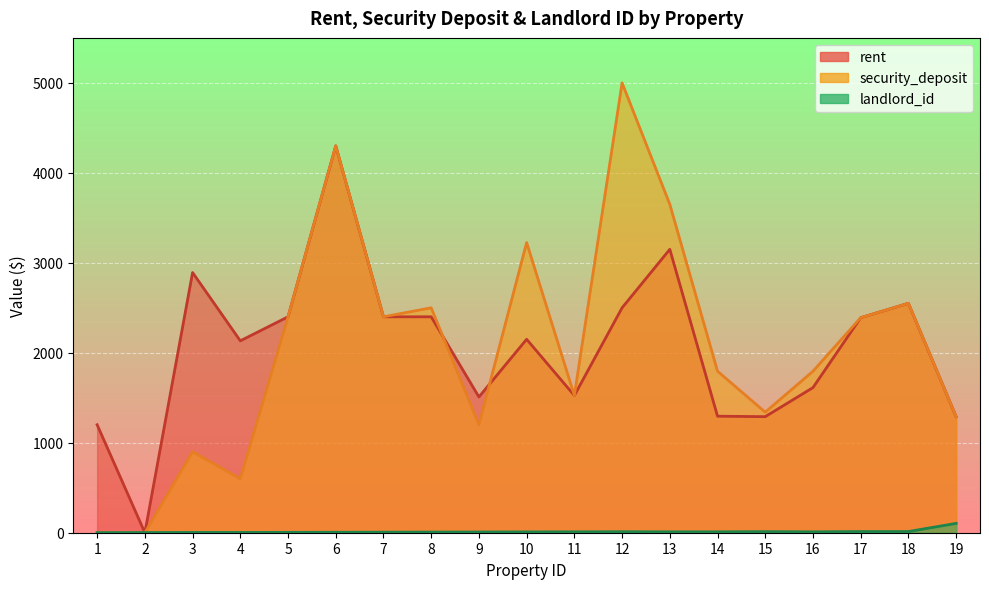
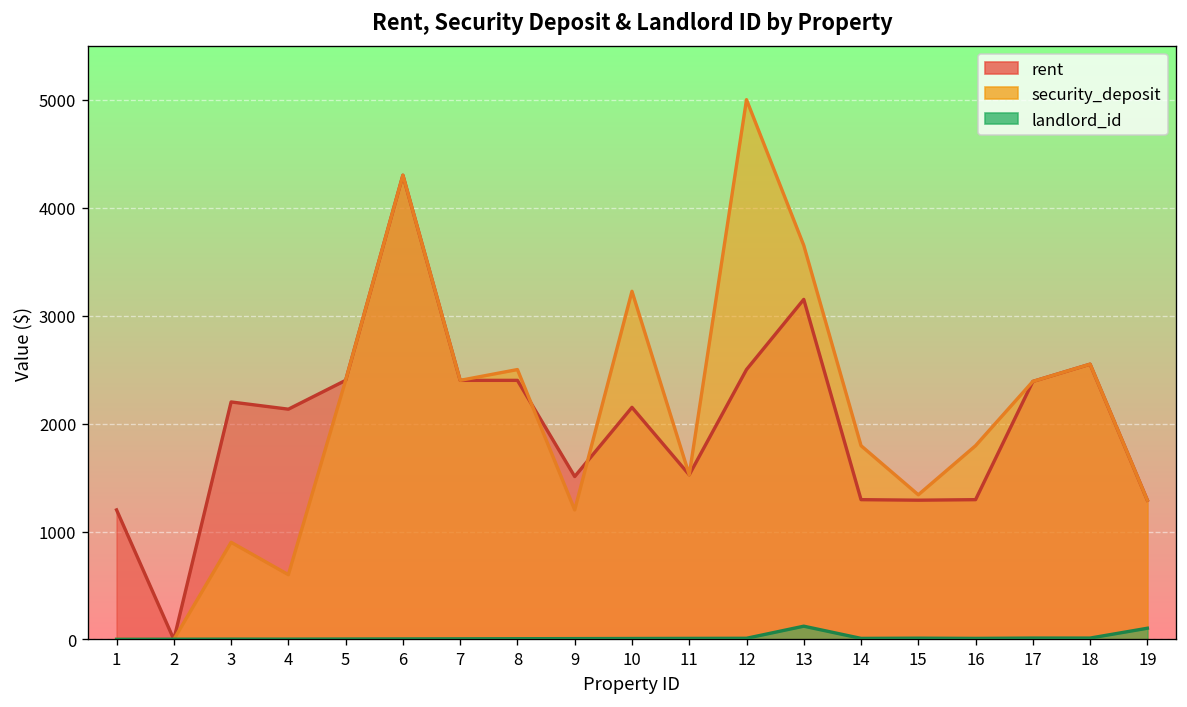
  {
    "rent": {
      "1": 1200,
-     "3": 2900,
+     "3": 2200,
      "4": 2100,
      "8": 2400,
      "9": 1500,
      "10": 2200,
      "12": 2500,
      "13": 3200,
      "14": 1300,
      "15": 1300,
-     "16": 1600
+     "16": 1300
    },
    "security_deposit": {
      "3": 900,
      "4": 600,
      "8": 2500,
      "9": 1200,
      "10": 3200,
      "12": 5000,
      "13": 3700,
      "14": 1800,
      "15": 1300,
      "16": 1800
    },
    "landlord_id": {
      "3": 0,
      "4": 0,
      "5": 0,
      "6": 0,
      "7": 0,
      "8": 0,
      "9": 0,
      "10": 0,
      "11": 0,
      "12": 0,
-     "13": 0,
+     "13": 100,
      "14": 0,
      "15": 0,
      "16": 0,
      "17": 0,
      "18": 0,
      "19": 100
    }
  }
